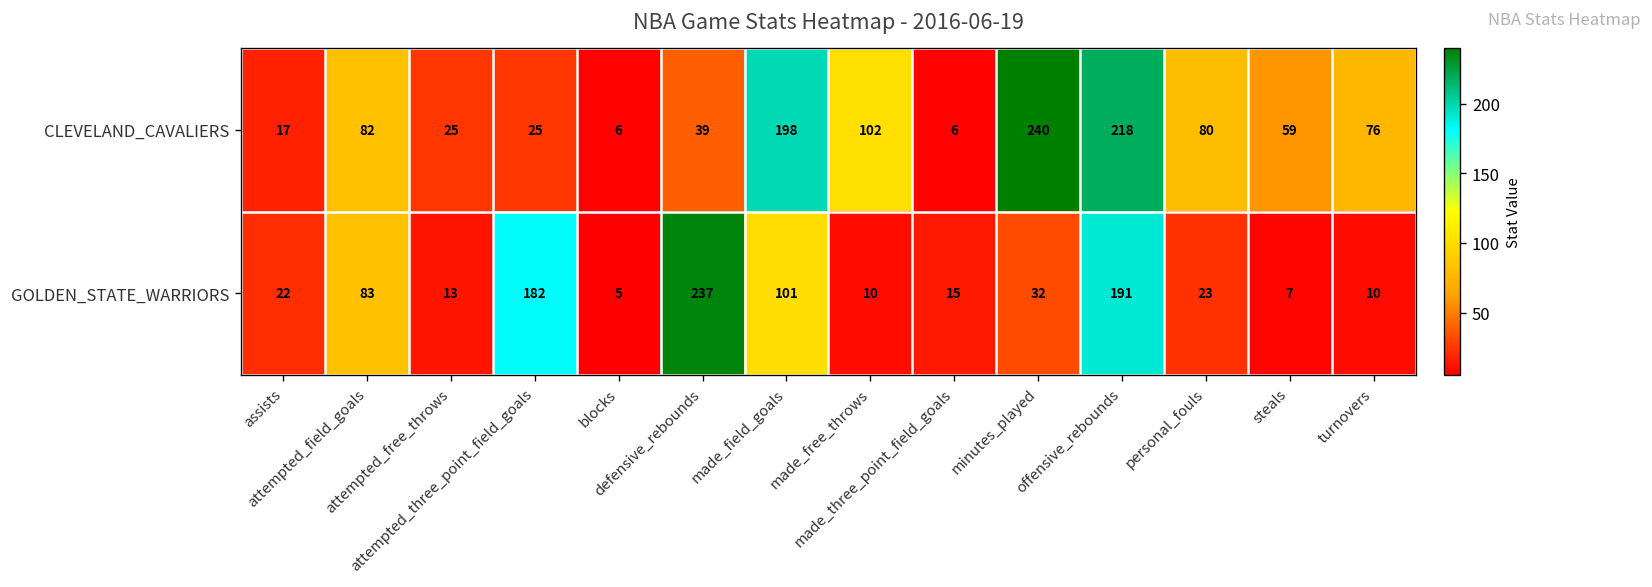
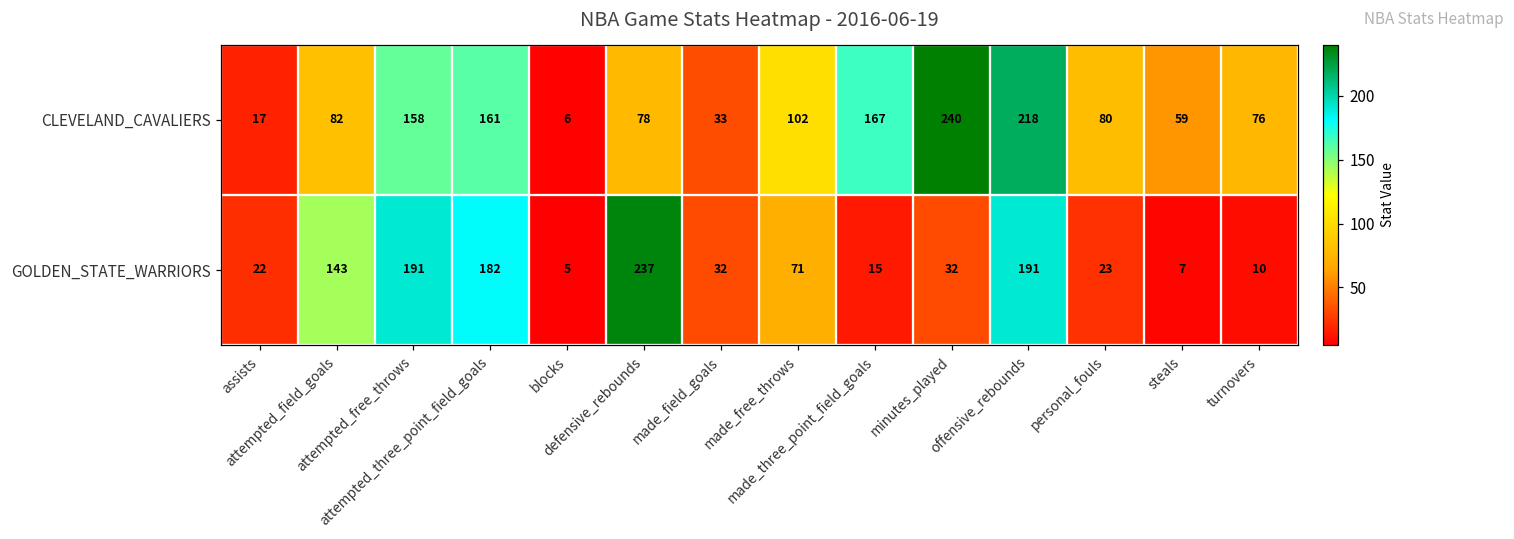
  {
    "CLEVELAND_CAVALIERS": {
      "assists": 17,
      "attempted_field_goals": 82,
-     "attempted_free_throws": 25,
-     "attempted_three_point_field_goals": 25,
+     "attempted_free_throws": 158,
+     "attempted_three_point_field_goals": 161,
      "blocks": 6,
-     "defensive_rebounds": 39,
-     "made_field_goals": 198,
+     "defensive_rebounds": 78,
+     "made_field_goals": 33,
      "made_free_throws": 102,
-     "made_three_point_field_goals": 6,
+     "made_three_point_field_goals": 167,
      "minutes_played": 240,
      "offensive_rebounds": 218,
      "personal_fouls": 80,
      "steals": 59,
      "turnovers": 76
    },
    "GOLDEN_STATE_WARRIORS": {
      "assists": 22,
-     "attempted_field_goals": 83,
-     "attempted_free_throws": 13,
+     "attempted_field_goals": 143,
+     "attempted_free_throws": 191,
      "attempted_three_point_field_goals": 182,
      "blocks": 5,
      "defensive_rebounds": 237,
-     "made_field_goals": 101,
-     "made_free_throws": 10,
+     "made_field_goals": 32,
+     "made_free_throws": 71,
      "made_three_point_field_goals": 15,
      "minutes_played": 32,
      "offensive_rebounds": 191,
      "personal_fouls": 23,
      "steals": 7,
      "turnovers": 10
    }
  }
